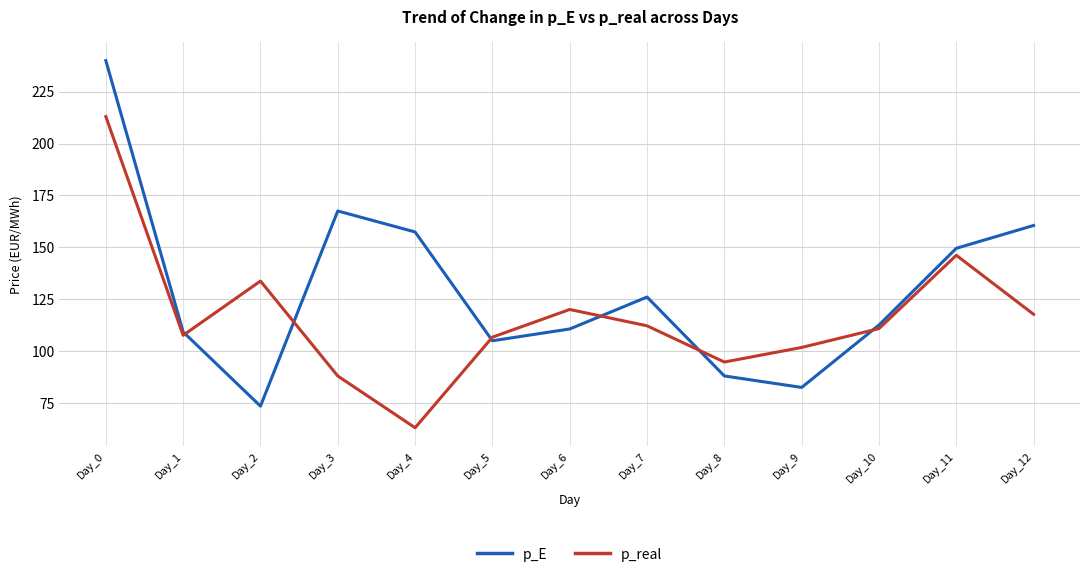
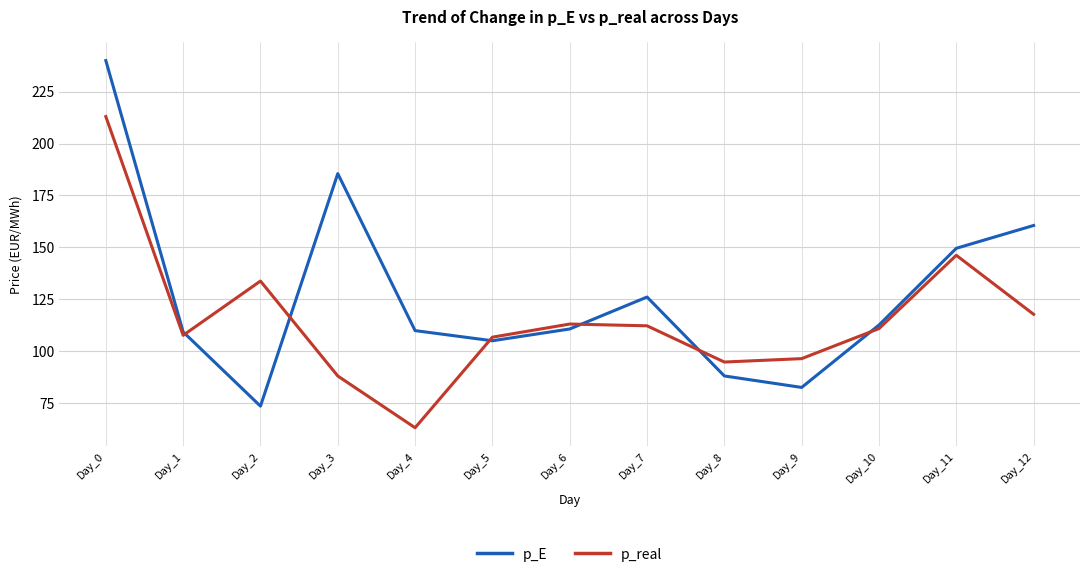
  {
    "p_E": {
      "Day_0": 240,
      "Day_1": 109,
      "Day_2": 73,
-     "Day_3": 168,
-     "Day_4": 157,
+     "Day_3": 186,
+     "Day_4": 110,
      "Day_5": 105,
      "Day_6": 111,
      "Day_7": 126,
      "Day_8": 88,
      "Day_9": 82,
      "Day_10": 113,
      "Day_11": 150,
      "Day_12": 161
    },
    "p_real": {
      "Day_0": 213,
      "Day_1": 108,
      "Day_2": 134,
      "Day_3": 88,
      "Day_4": 63,
      "Day_5": 107,
-     "Day_6": 120,
+     "Day_6": 113,
      "Day_7": 112,
      "Day_8": 95,
-     "Day_9": 102,
+     "Day_9": 96,
      "Day_10": 111,
      "Day_11": 146,
      "Day_12": 118
    }
  }
